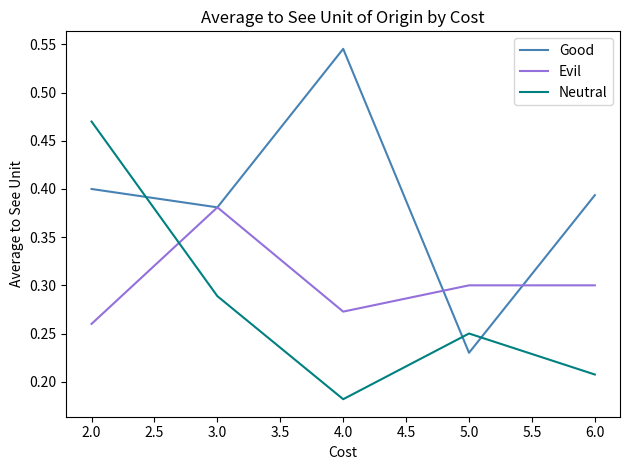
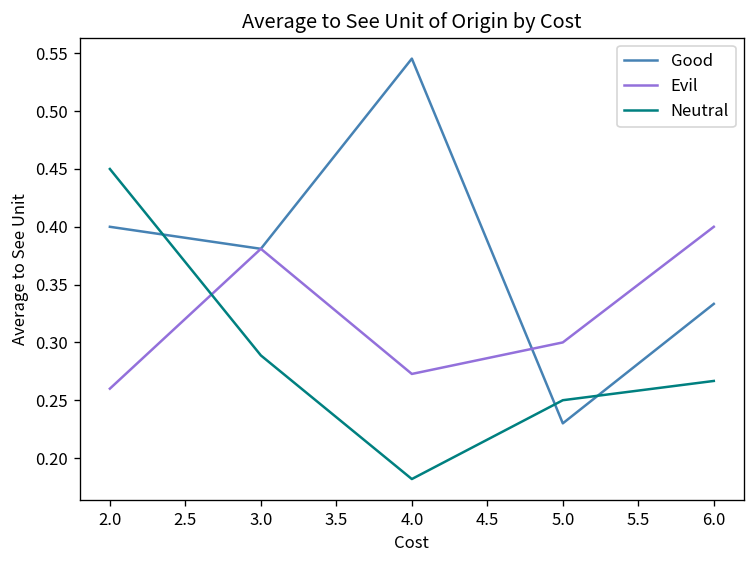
  {
    "Good": {
      "2.0": 0.40,
      "4.0": 0.55,
      "5.0": 0.23,
-     "6.0": 0.39
+     "6.0": 0.33
    },
    "Evil": {
      "2.0": 0.26,
      "4.0": 0.27,
      "5.0": 0.3,
-     "6.0": 0.3
+     "6.0": 0.4
    },
    "Neutral": {
-     "2.0": 0.47,
+     "2.0": 0.45,
      "3.0": 0.29,
      "4.0": 0.18,
      "5.0": 0.25,
-     "6.0": 0.21
+     "6.0": 0.27
    }
  }
